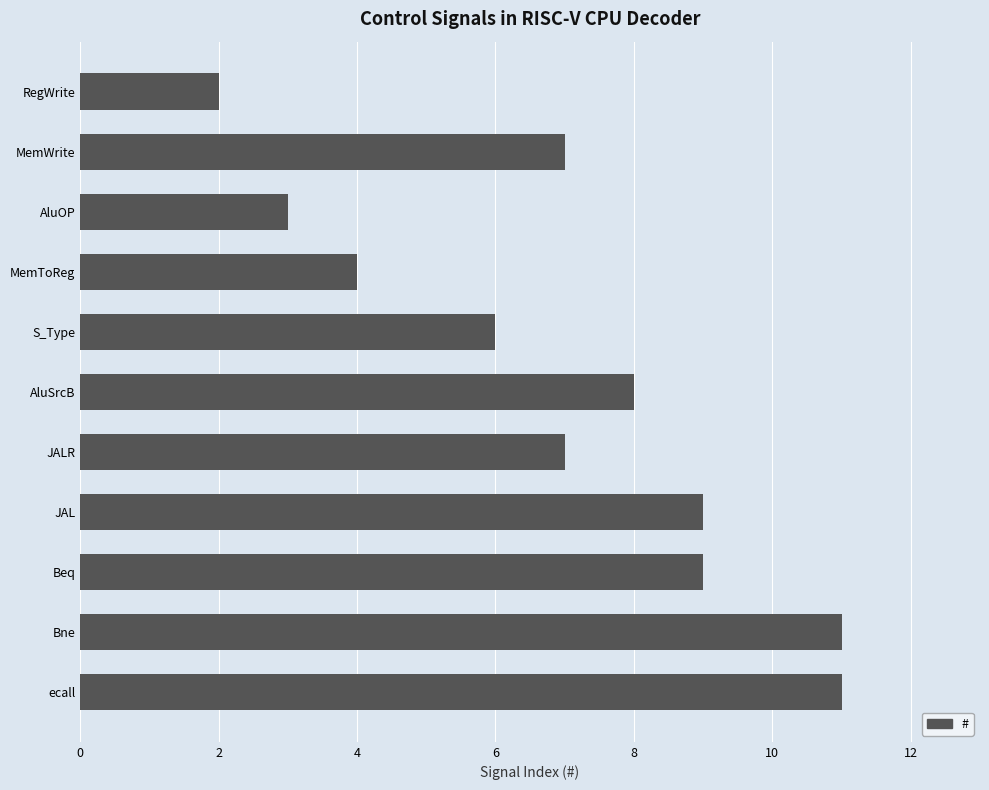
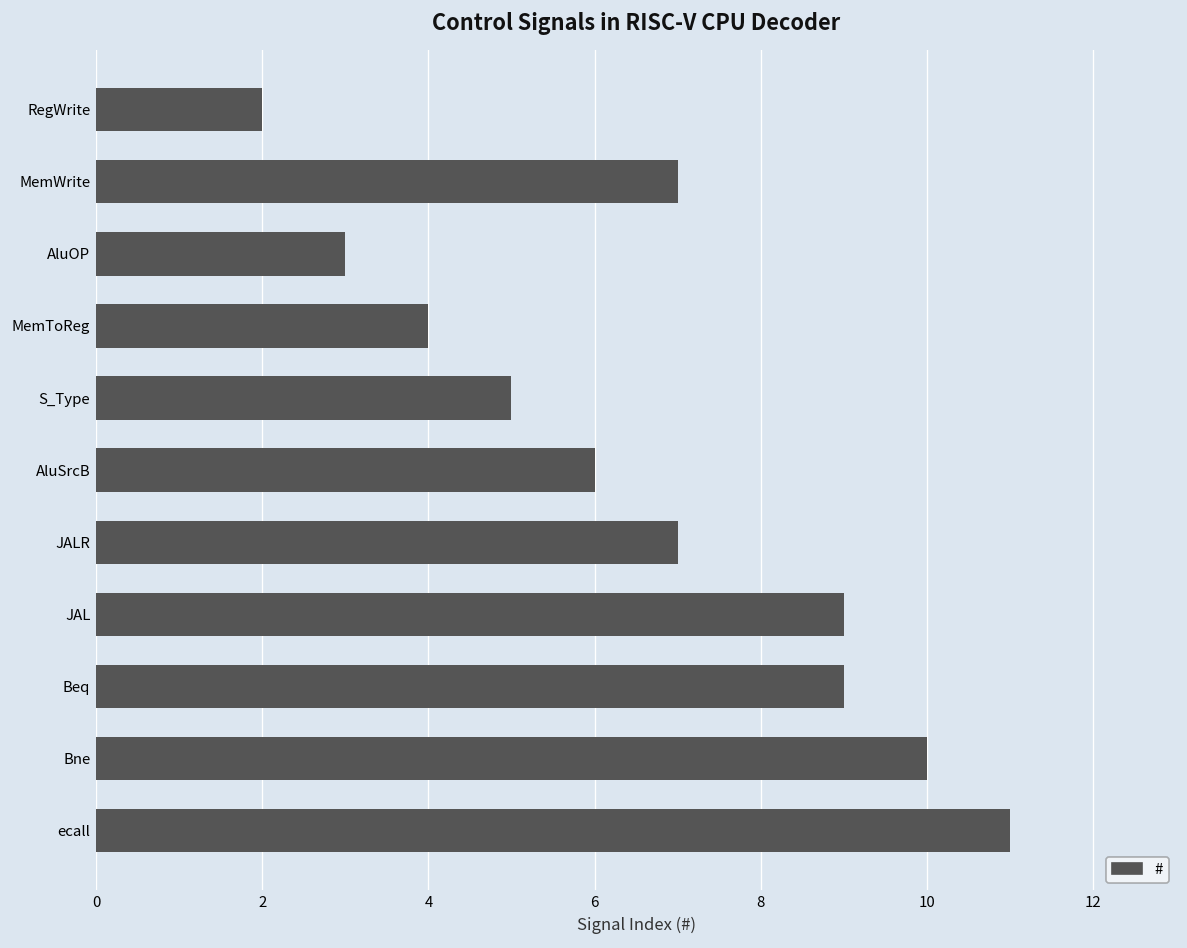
  {
    "RegWrite": 2,
    "MemWrite": 7,
    "AluOP": 3,
    "MemToReg": 4,
-   "S_Type": 6,
-   "AluSrcB": 8,
+   "S_Type": 5,
+   "AluSrcB": 6,
    "JALR": 7,
    "JAL": 9,
    "Beq": 9,
-   "Bne": 11,
+   "Bne": 10,
    "ecall": 11
  }
